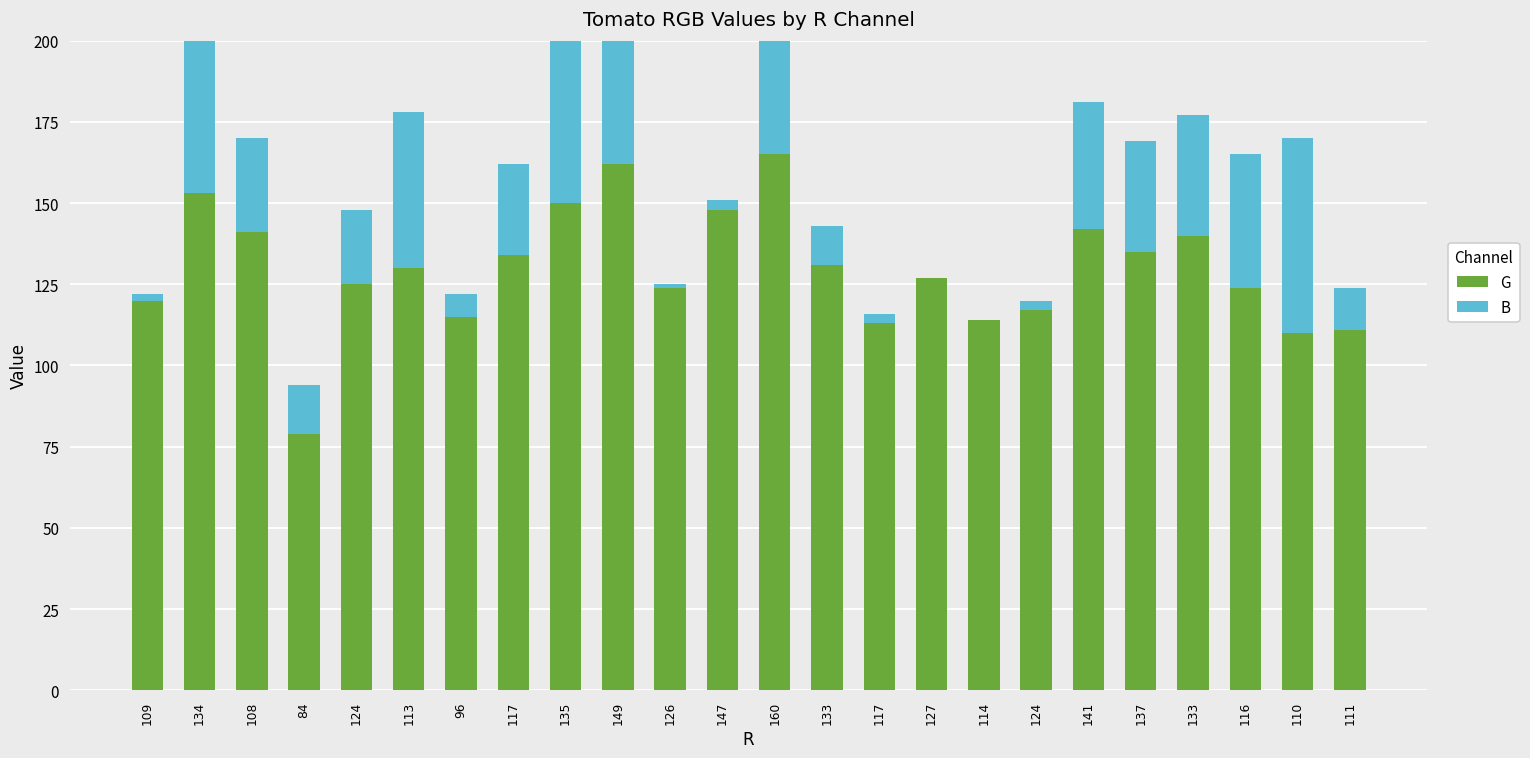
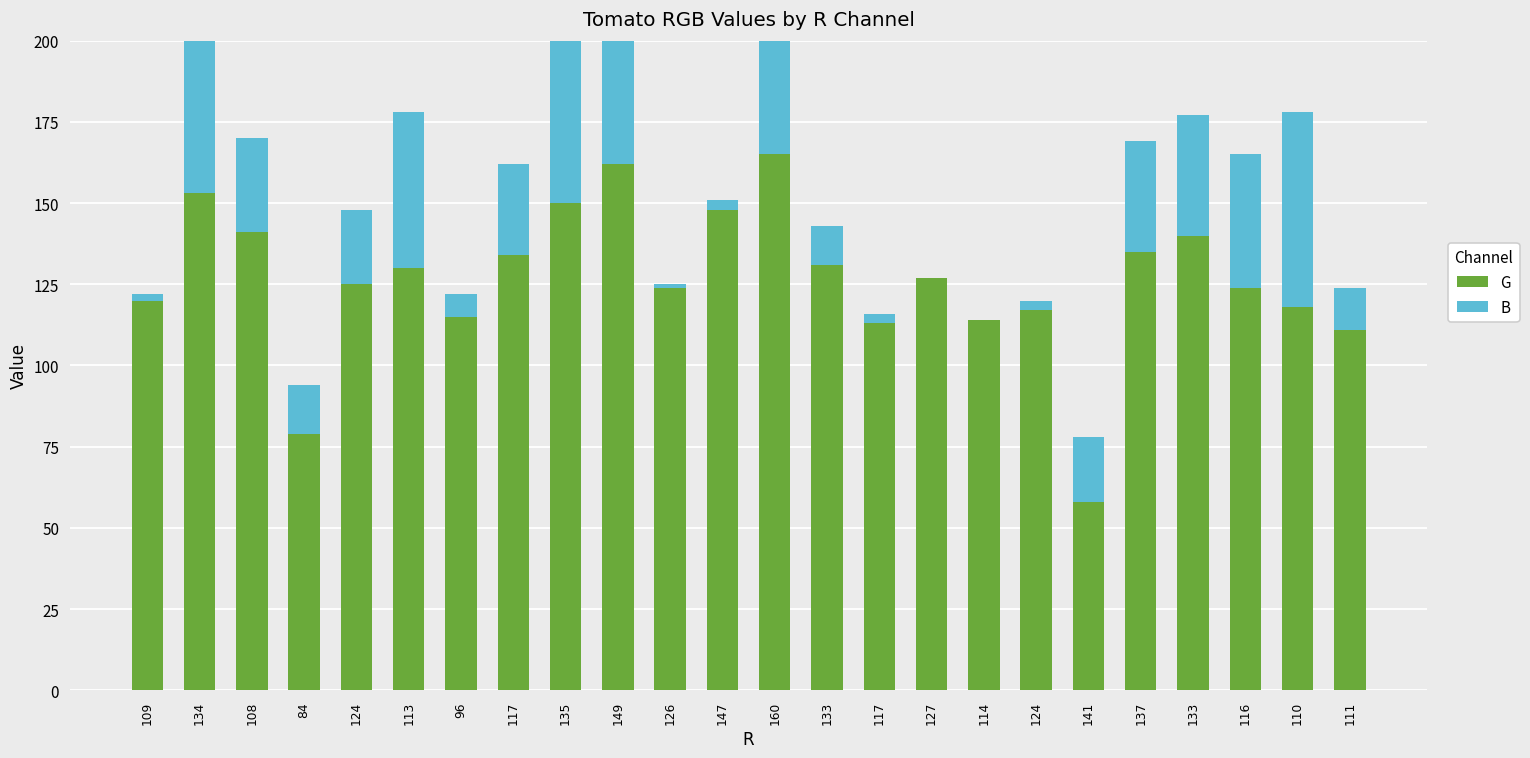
  {
    "G": {
      "109": 120,
      "134": 153,
      "108": 141,
      "84": 79,
      "113": 130,
      "96": 115,
      "135": 150,
      "149": 162,
      "126": 124,
      "147": 148,
      "160": 165,
      "127": 127,
      "114": 114,
-     "141": 142,
+     "141": 58,
      "137": 135,
      "116": 124,
-     "110": 110,
+     "110": 118,
      "111": 111
    },
    "B": {
      "109": 2,
      "108": 29,
      "84": 15,
      "113": 48,
      "96": 7,
      "126": 1,
      "147": 3,
      "127": 0,
      "114": 0,
-     "141": 39,
+     "141": 20,
      "137": 34,
      "116": 41,
      "110": 60,
      "111": 13
    }
  }
